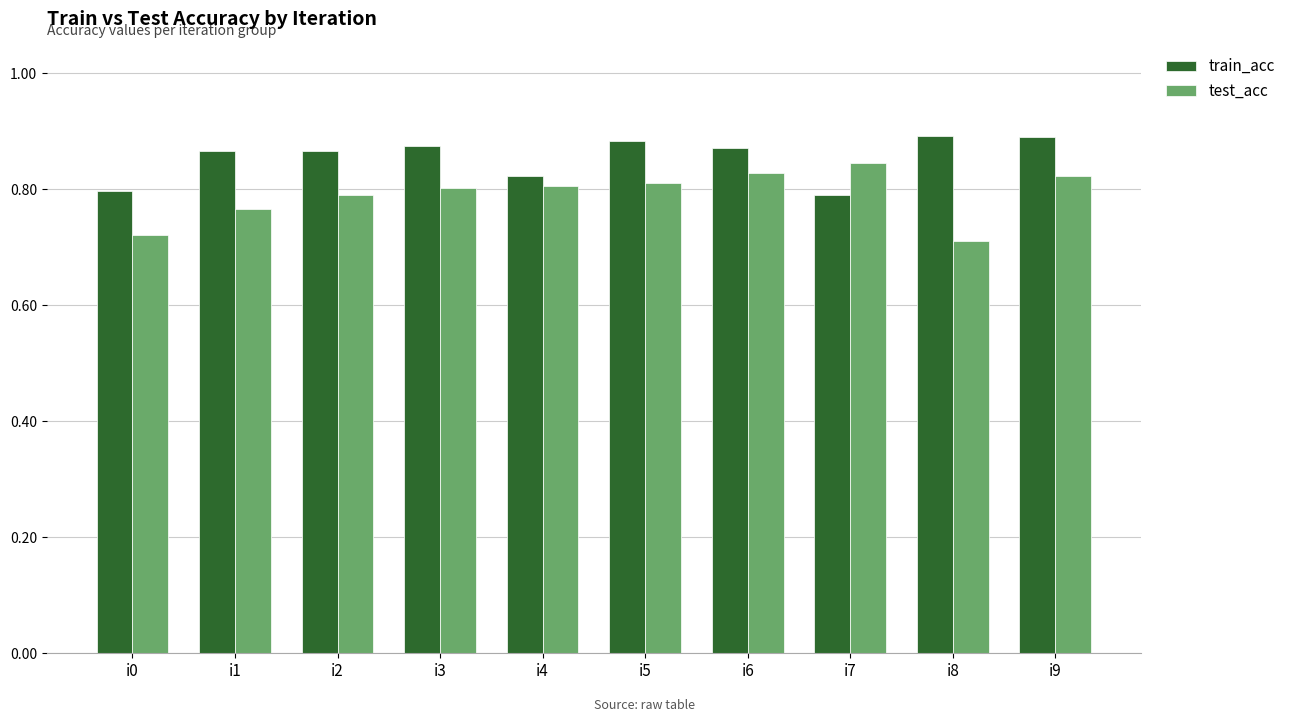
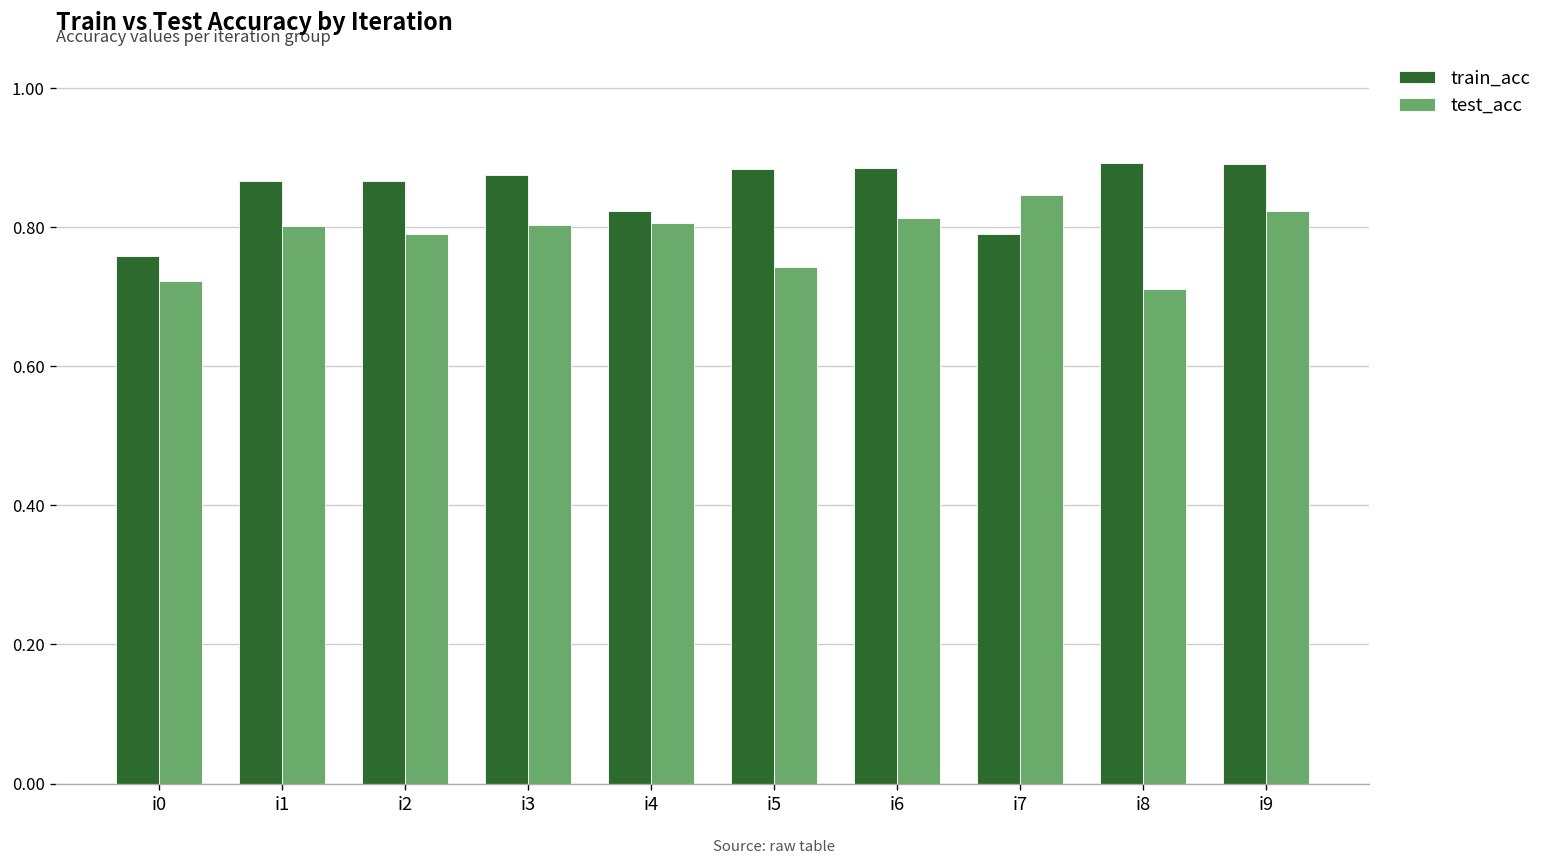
  {
    "train_acc": {
-     "i0": 0.80,
+     "i0": 0.76,
      "i1": 0.87,
      "i2": 0.87,
      "i3": 0.87,
      "i4": 0.82,
      "i5": 0.88,
-     "i6": 0.87,
+     "i6": 0.89,
      "i7": 0.79,
      "i8": 0.89,
      "i9": 0.89
    },
    "test_acc": {
      "i0": 0.72,
-     "i1": 0.77,
+     "i1": 0.80,
      "i2": 0.79,
      "i3": 0.80,
      "i4": 0.81,
-     "i5": 0.81,
-     "i6": 0.83,
+     "i5": 0.74,
+     "i6": 0.81,
      "i7": 0.85,
      "i8": 0.71,
      "i9": 0.82
    }
  }
